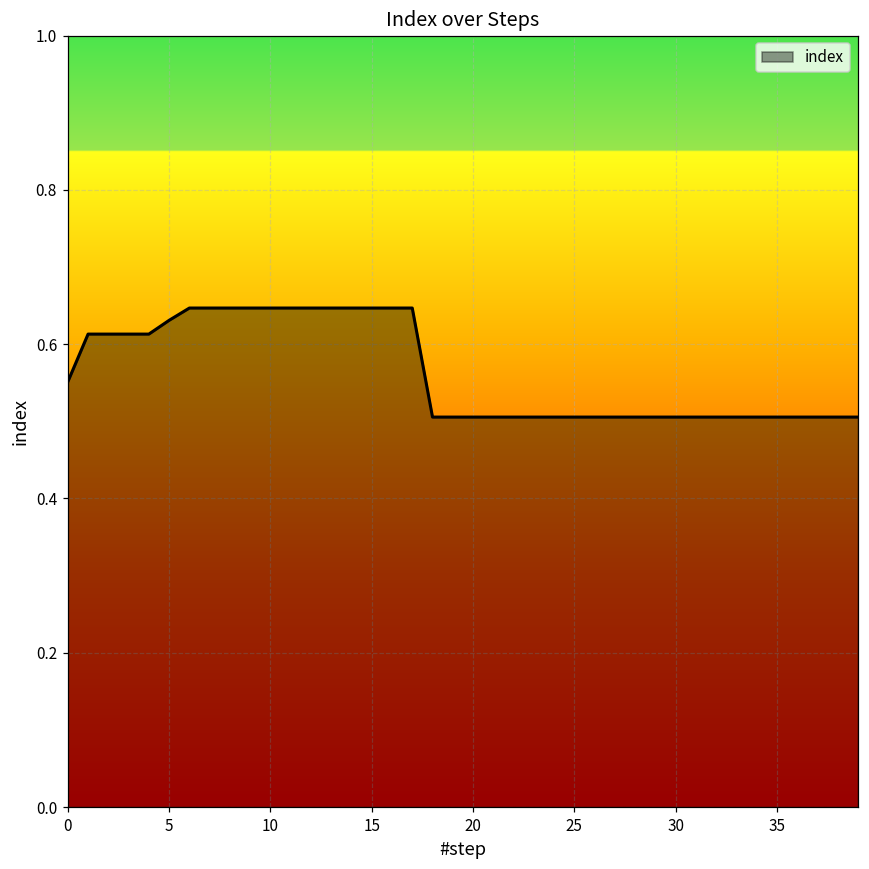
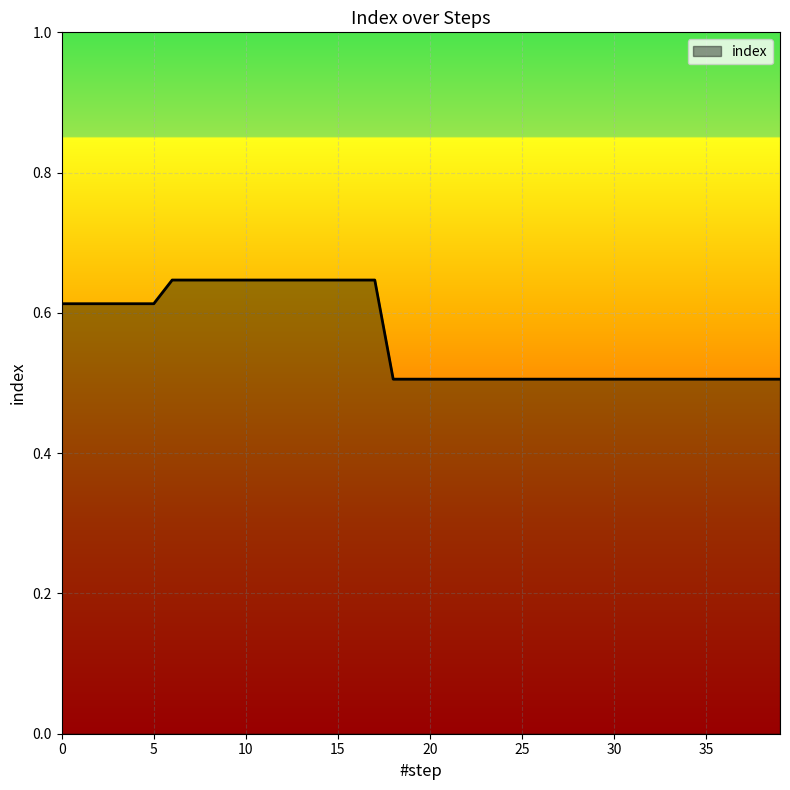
  {
-   "0": 0.55,
-   "5": 0.63,
+   "0": 0.61,
+   "5": 0.61,
    "10": 0.65,
    "15": 0.65,
    "20": 0.51,
    "25": 0.51,
    "30": 0.51,
    "35": 0.51
  }
